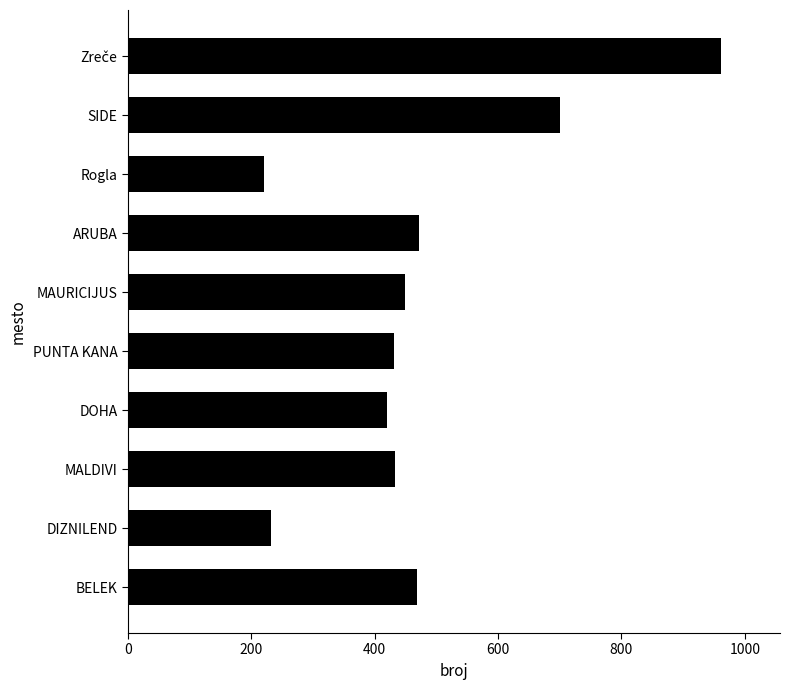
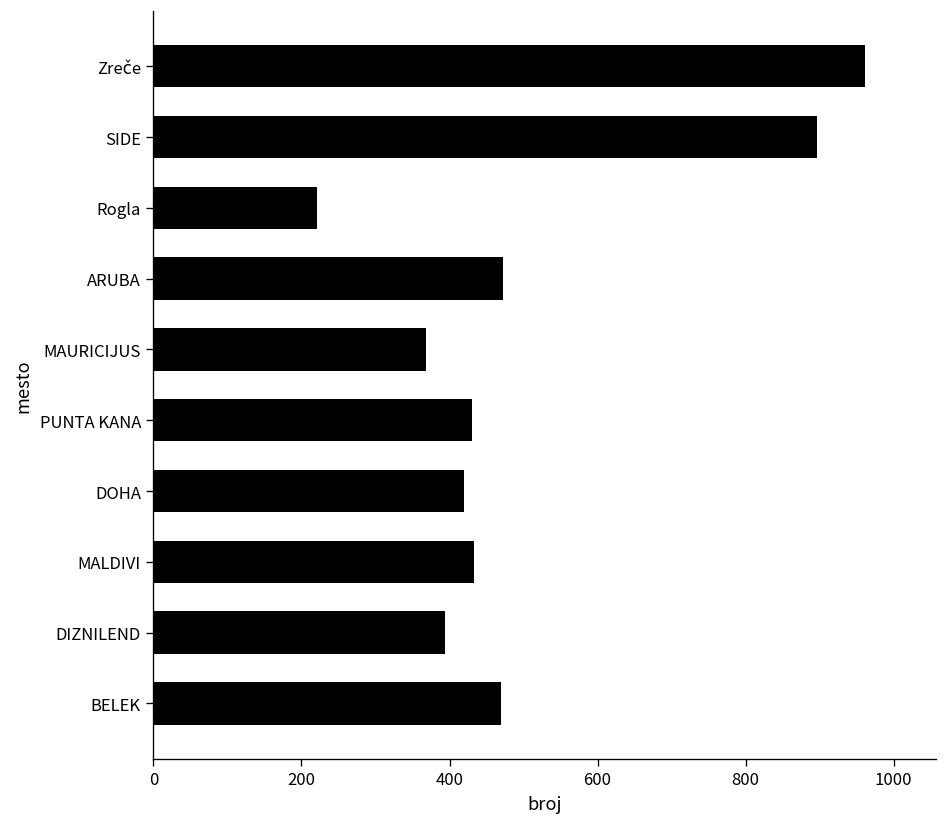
  {
    "Zreče": 960,
-   "SIDE": 700,
+   "SIDE": 900,
    "Rogla": 220,
    "ARUBA": 470,
-   "MAURICIJUS": 450,
+   "MAURICIJUS": 370,
    "PUNTA KANA": 430,
    "DOHA": 420,
    "MALDIVI": 430,
-   "DIZNILEND": 230,
+   "DIZNILEND": 390,
    "BELEK": 470
  }
